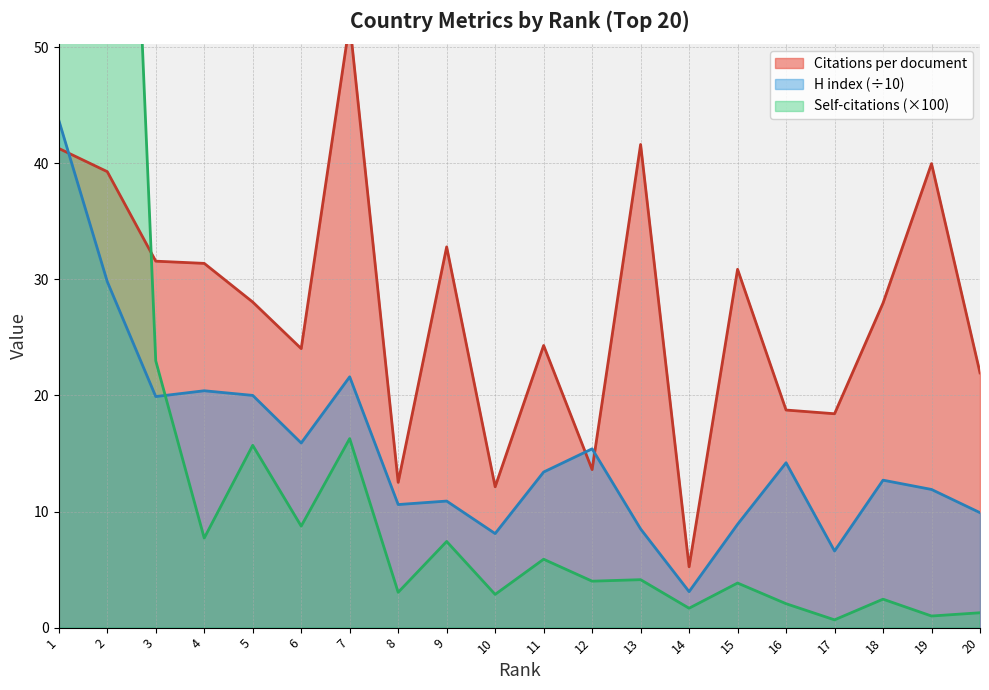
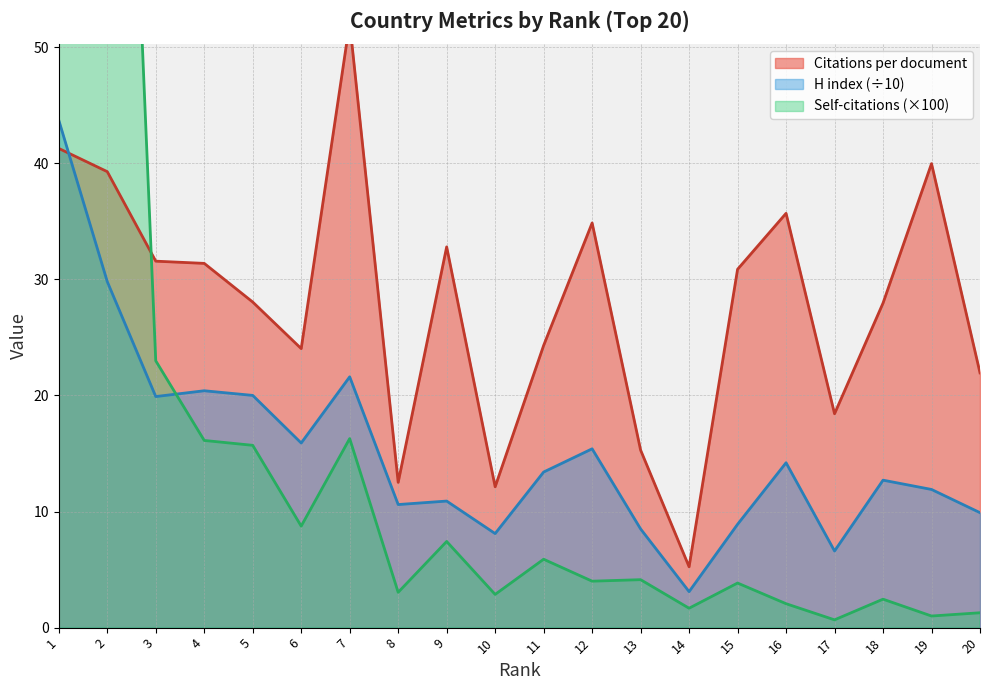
  {
    "Citations per document": {
      "1": 41.3,
      "2": 39.3,
      "3": 31.6,
      "4": 31.4,
      "5": 28.0,
      "6": 24.0,
      "8": 12.5,
      "9": 32.8,
      "10": 12.1,
      "11": 24.3,
-     "12": 13.6,
-     "13": 41.6,
+     "12": 34.9,
+     "13": 15.3,
      "14": 5.2,
      "15": 30.9,
-     "16": 18.7,
+     "16": 35.7,
      "17": 18.4,
      "18": 28.0,
      "19": 40.0,
      "20": 21.9
    },
    "H index (÷10)": {
      "1": 43.7,
      "2": 29.8,
      "3": 19.9,
      "4": 20.4,
      "5": 20.0,
      "6": 15.9,
      "7": 21.6,
      "8": 10.6,
      "9": 10.9,
      "10": 8.1,
      "11": 13.4,
      "12": 15.4,
      "13": 8.5,
      "14": 3.1,
      "15": 8.9,
      "16": 14.2,
      "17": 6.6,
      "18": 12.7,
      "19": 11.9,
      "20": 9.9
    },
    "Self-citations (×100)": {
      "3": 23.0,
-     "4": 7.7,
+     "4": 16.1,
      "5": 15.7,
      "6": 8.7,
      "7": 16.3,
      "8": 3.0,
      "9": 7.4,
      "10": 2.9,
      "11": 5.9,
      "12": 4.0,
      "13": 4.1,
      "14": 1.7,
      "15": 3.8,
      "16": 2.1,
      "17": 0.7,
      "18": 2.5,
      "19": 1.0,
      "20": 1.3
    }
  }
